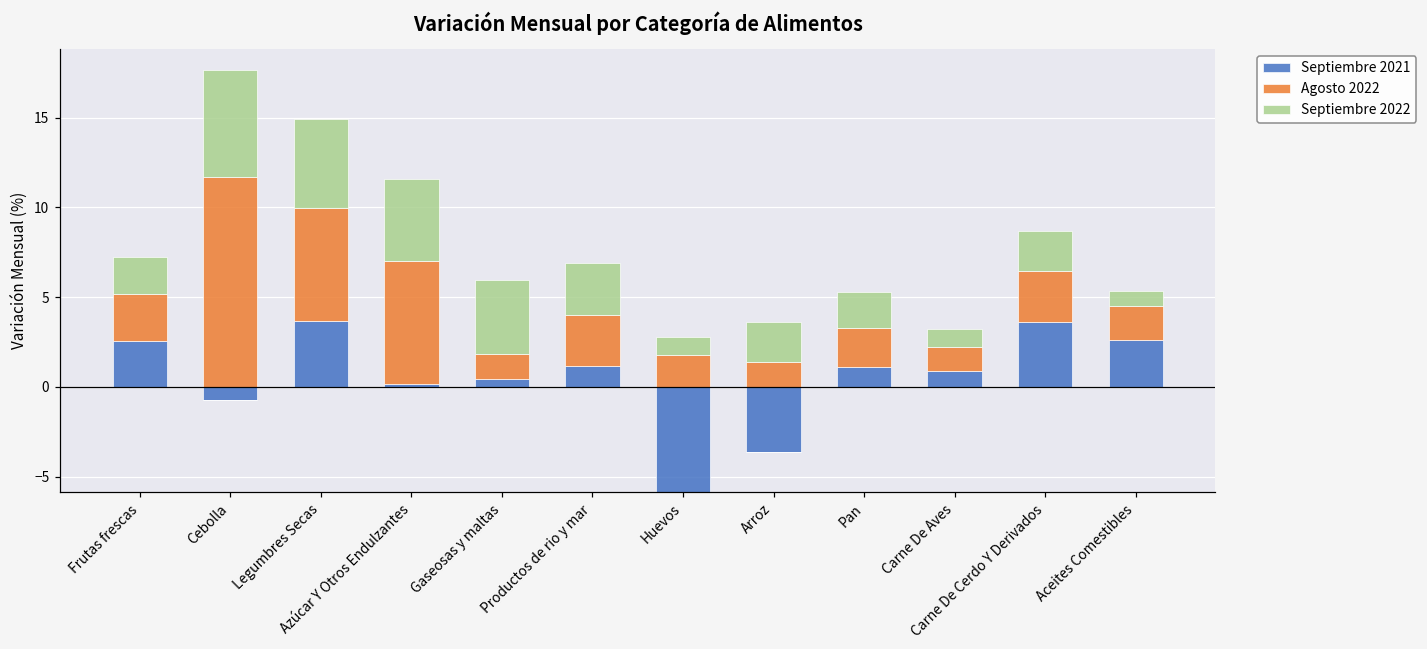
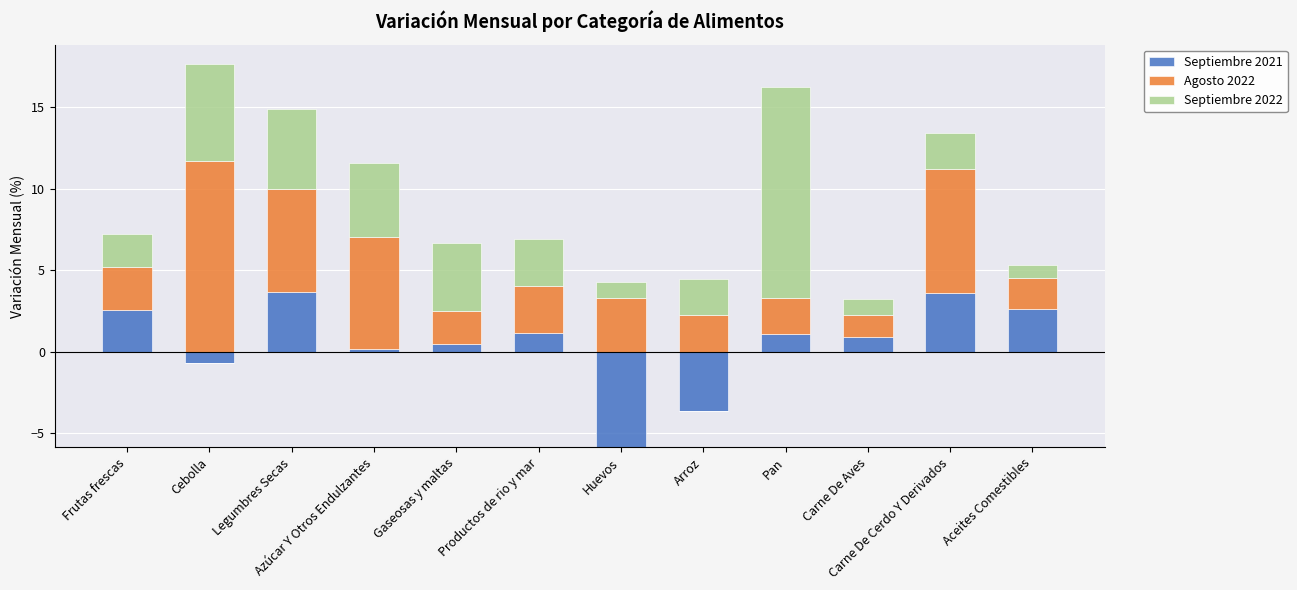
  {
    "Agosto 2022": {
      "Frutas frescas": 2.6,
      "Cebolla": 11.7,
      "Legumbres Secas": 6.3,
      "Azúcar Y Otros Endulzantes": 6.8,
-     "Gaseosas y maltas": 1.4,
+     "Gaseosas y maltas": 2.1,
      "Productos de rio y mar": 2.9,
-     "Huevos": 1.8,
-     "Arroz": 1.4,
+     "Huevos": 3.3,
+     "Arroz": 2.2,
      "Pan": 2.2,
      "Carne De Aves": 1.3,
-     "Carne De Cerdo Y Derivados": 2.9,
+     "Carne De Cerdo Y Derivados": 7.6,
      "Aceites Comestibles": 1.9
    },
    "Septiembre 2022": {
      "Frutas frescas": 2.1,
      "Cebolla": 5.9,
      "Legumbres Secas": 4.9,
      "Azúcar Y Otros Endulzantes": 4.5,
      "Gaseosas y maltas": 4.2,
      "Productos de rio y mar": 2.9,
      "Huevos": 1.0,
      "Arroz": 2.2,
-     "Pan": 2.0,
+     "Pan": 12.9,
      "Carne De Aves": 1.0,
      "Carne De Cerdo Y Derivados": 2.2,
      "Aceites Comestibles": 0.8
    }
  }
